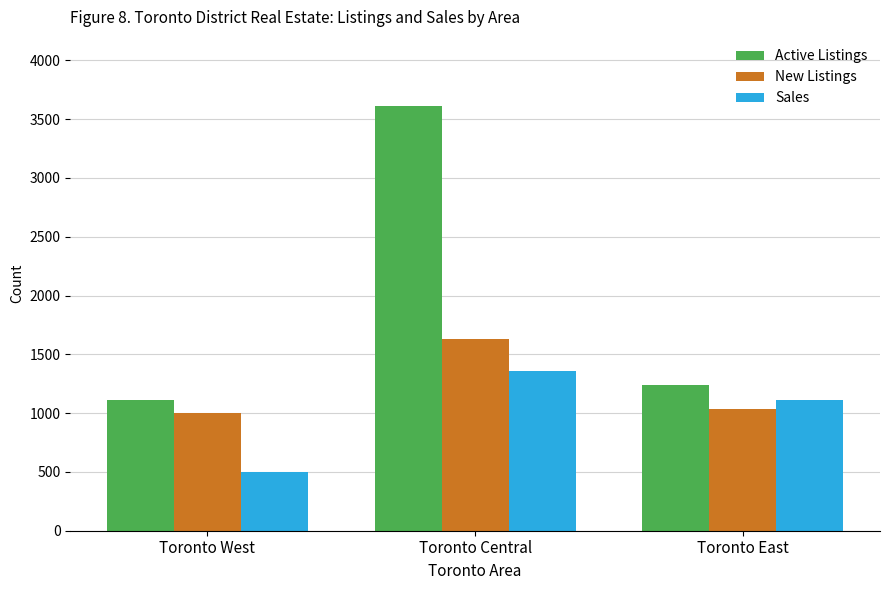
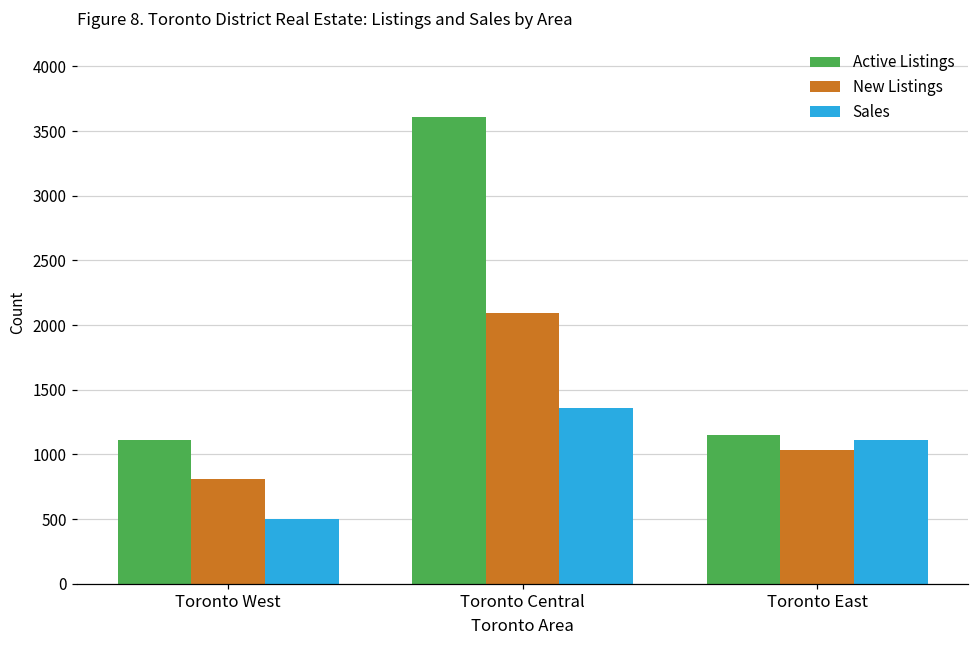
  {
    "Active Listings": {
      "Toronto West": 1110,
      "Toronto Central": 3610,
-     "Toronto East": 1240
+     "Toronto East": 1150
    },
    "New Listings": {
-     "Toronto West": 1000,
-     "Toronto Central": 1630,
+     "Toronto West": 810,
+     "Toronto Central": 2090,
      "Toronto East": 1030
    },
    "Sales": {
      "Toronto West": 500,
      "Toronto Central": 1360,
      "Toronto East": 1110
    }
  }
